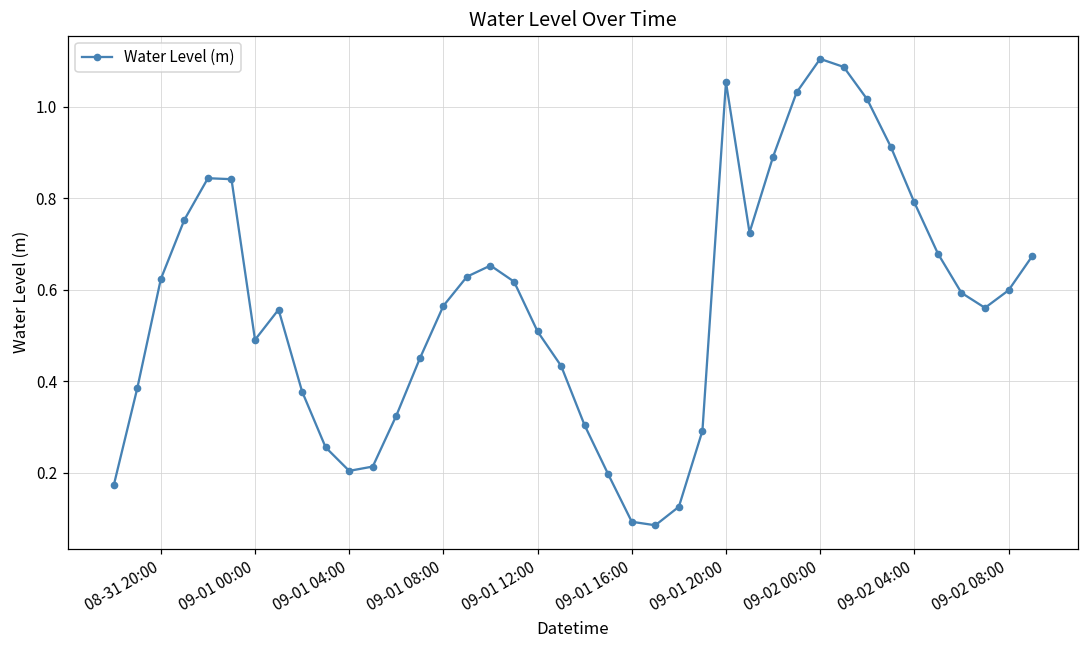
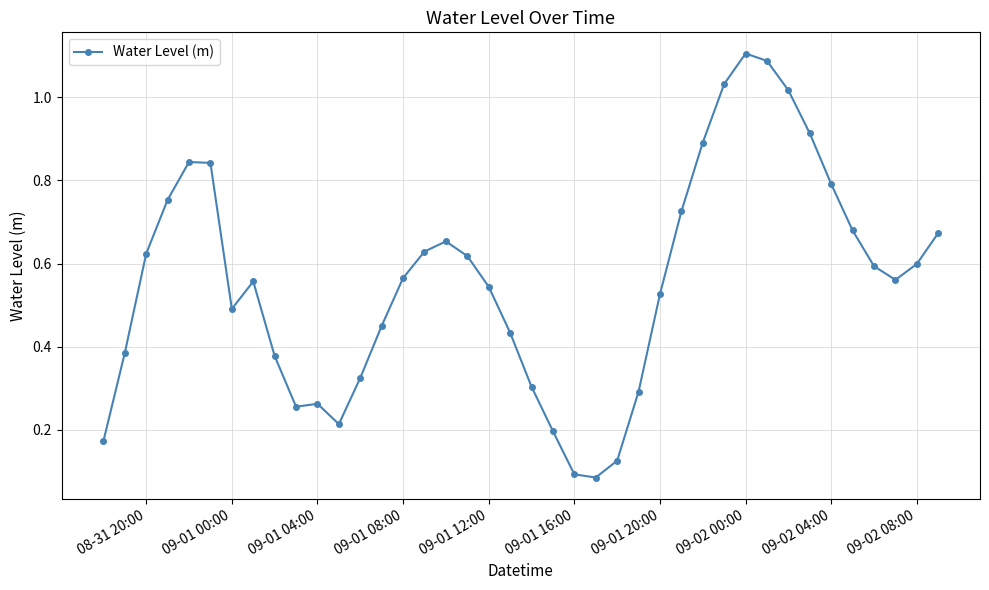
  {
    "08-31 20:00": 0.62,
    "09-01 00:00": 0.49,
-   "09-01 04:00": 0.20,
+   "09-01 04:00": 0.26,
    "09-01 08:00": 0.57,
-   "09-01 12:00": 0.51,
+   "09-01 12:00": 0.54,
    "09-01 16:00": 0.09,
-   "09-01 20:00": 1.05,
+   "09-01 20:00": 0.53,
    "09-02 00:00": 1.10,
    "09-02 04:00": 0.79,
    "09-02 08:00": 0.60
  }
